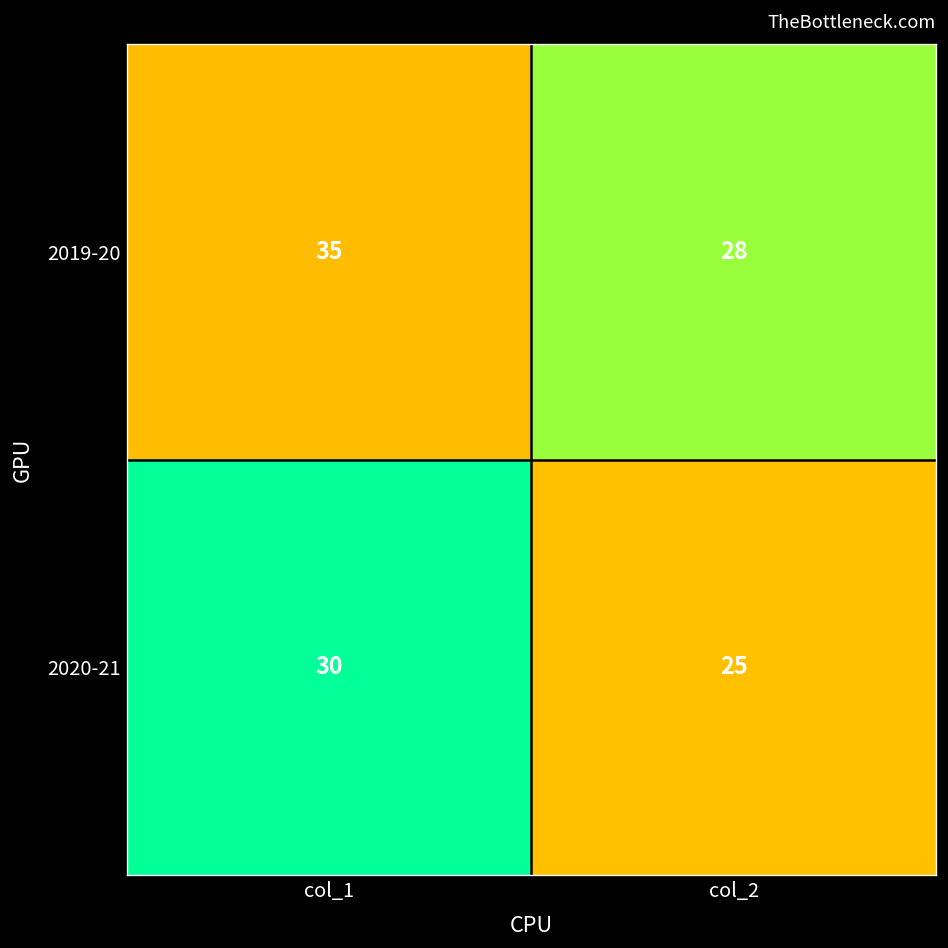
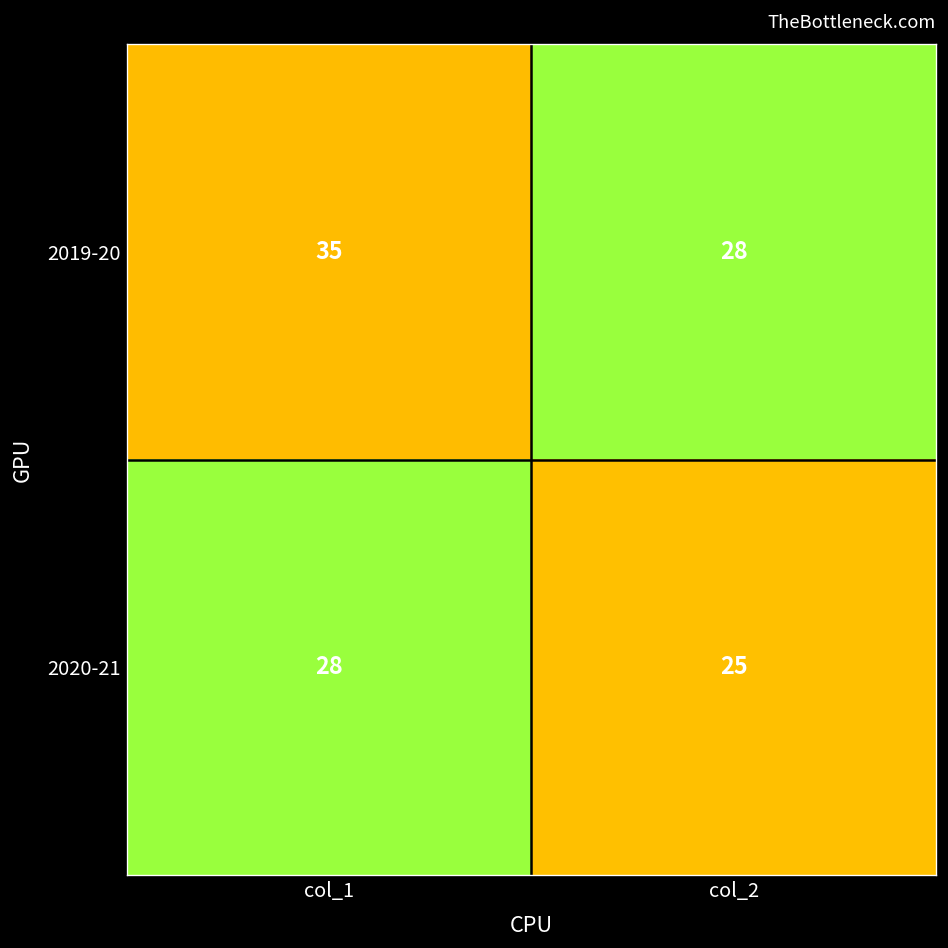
  {
    "2019-20": {
      "col_1": 35,
      "col_2": 28
    },
    "2020-21": {
-     "col_1": 30,
+     "col_1": 28,
      "col_2": 25
    }
  }
